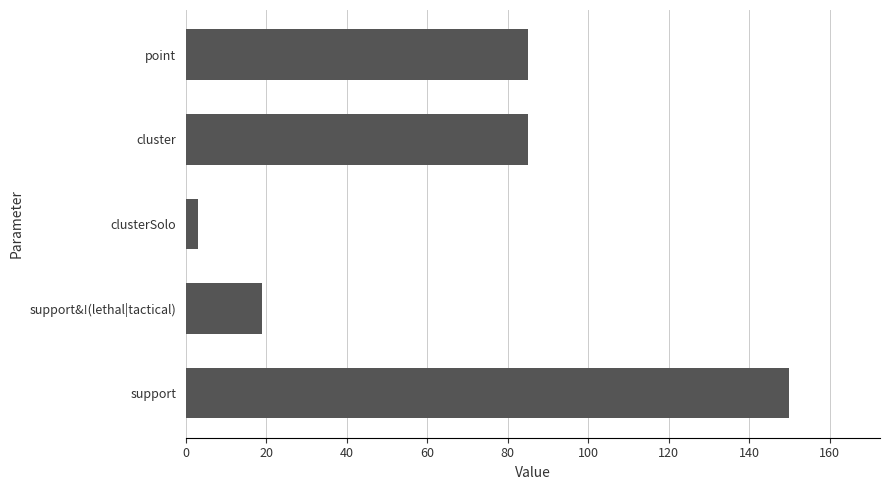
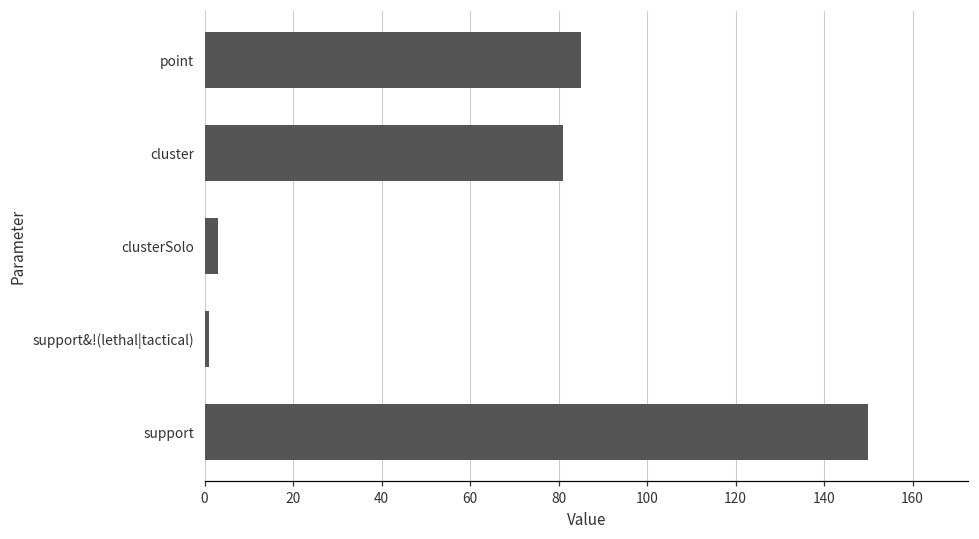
  {
    "point": 85,
-   "cluster": 85,
+   "cluster": 81,
    "clusterSolo": 3,
-   "support&!(lethal|tactical)": 19,
+   "support&!(lethal|tactical)": 1,
    "support": 150
  }
